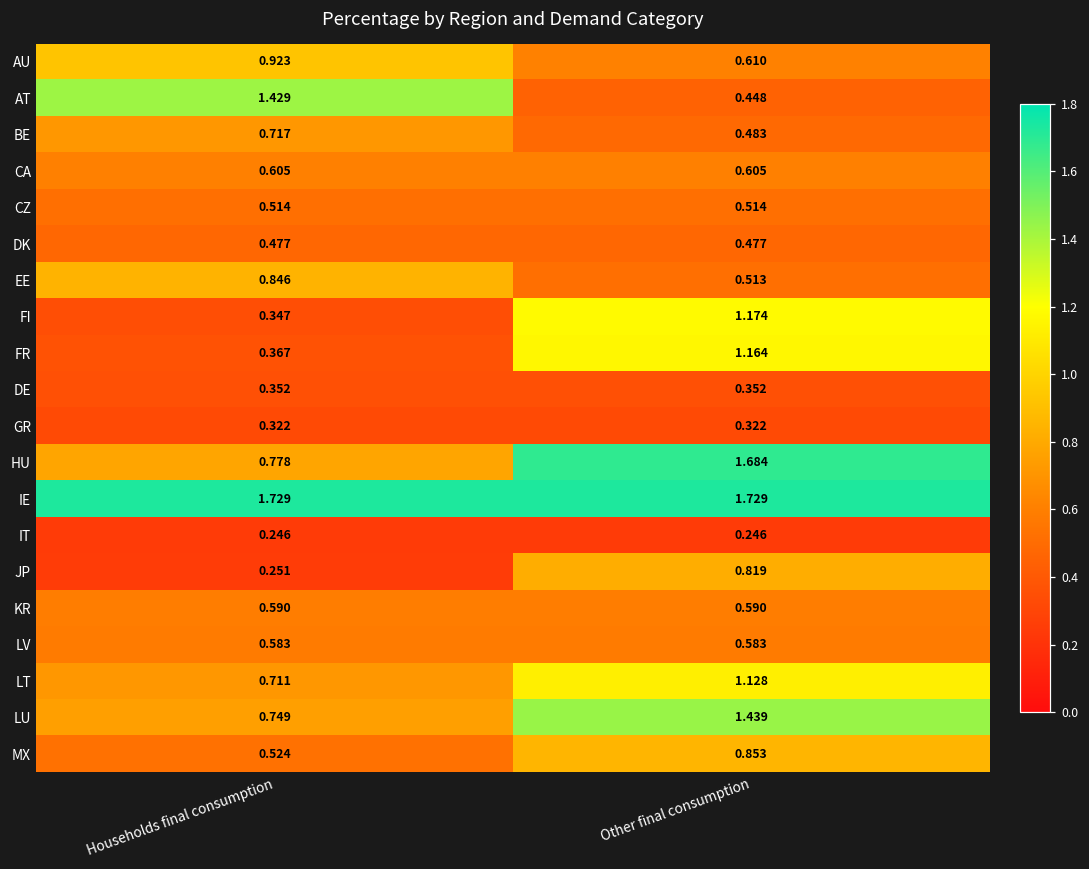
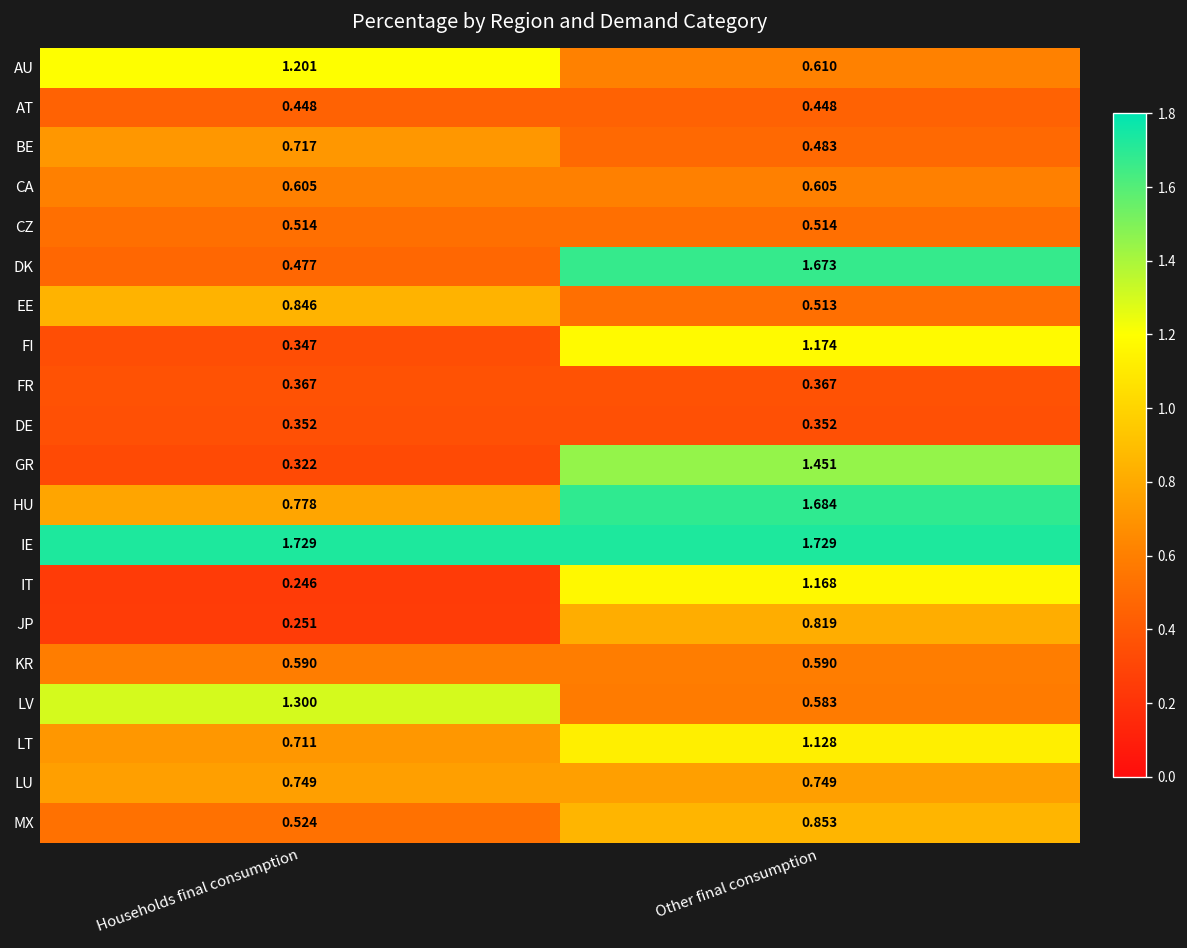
  {
    "AU": {
-     "Households final consumption": 0.923,
+     "Households final consumption": 1.201,
      "Other final consumption": 0.610
    },
    "AT": {
-     "Households final consumption": 1.429,
+     "Households final consumption": 0.448,
      "Other final consumption": 0.448
    },
    "BE": {
      "Households final consumption": 0.717,
      "Other final consumption": 0.483
    },
    "CA": {
      "Households final consumption": 0.605,
      "Other final consumption": 0.605
    },
    "CZ": {
      "Households final consumption": 0.514,
      "Other final consumption": 0.514
    },
    "DK": {
      "Households final consumption": 0.477,
-     "Other final consumption": 0.477
+     "Other final consumption": 1.673
    },
    "EE": {
      "Households final consumption": 0.846,
      "Other final consumption": 0.513
    },
    "FI": {
      "Households final consumption": 0.347,
      "Other final consumption": 1.174
    },
    "FR": {
      "Households final consumption": 0.367,
-     "Other final consumption": 1.164
+     "Other final consumption": 0.367
    },
    "DE": {
      "Households final consumption": 0.352,
      "Other final consumption": 0.352
    },
    "GR": {
      "Households final consumption": 0.322,
-     "Other final consumption": 0.322
+     "Other final consumption": 1.451
    },
    "HU": {
      "Households final consumption": 0.778,
      "Other final consumption": 1.684
    },
    "IE": {
      "Households final consumption": 1.729,
      "Other final consumption": 1.729
    },
    "IT": {
      "Households final consumption": 0.246,
-     "Other final consumption": 0.246
+     "Other final consumption": 1.168
    },
    "JP": {
      "Households final consumption": 0.251,
      "Other final consumption": 0.819
    },
    "KR": {
      "Households final consumption": 0.590,
      "Other final consumption": 0.590
    },
    "LV": {
-     "Households final consumption": 0.583,
+     "Households final consumption": 1.300,
      "Other final consumption": 0.583
    },
    "LT": {
      "Households final consumption": 0.711,
      "Other final consumption": 1.128
    },
    "LU": {
      "Households final consumption": 0.749,
-     "Other final consumption": 1.439
+     "Other final consumption": 0.749
    },
    "MX": {
      "Households final consumption": 0.524,
      "Other final consumption": 0.853
    }
  }
